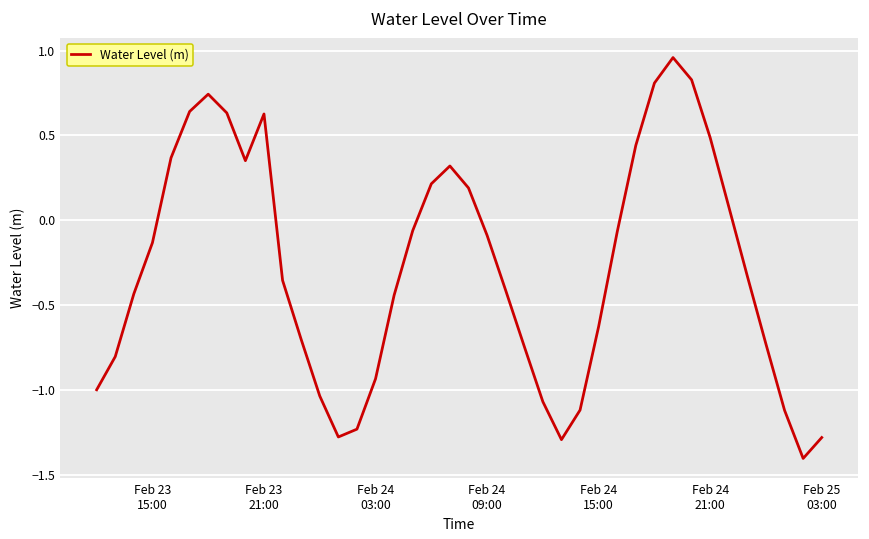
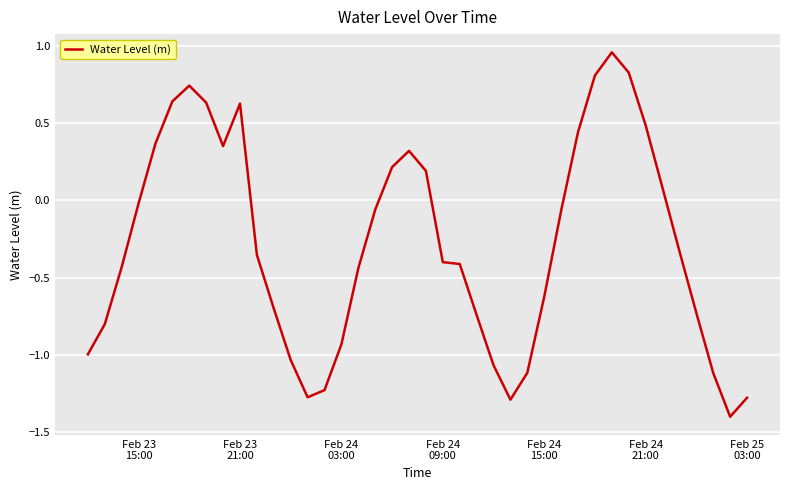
  {
-   "Feb 23 15:00": -0.13,
+   "Feb 23 15:00": -0.02,
    "Feb 23 21:00": 0.63,
    "Feb 24 03:00": -0.93,
-   "Feb 24 09:00": -0.09,
+   "Feb 24 09:00": -0.40,
    "Feb 24 15:00": -0.62,
    "Feb 24 21:00": 0.49,
    "Feb 25 03:00": -1.28
  }
